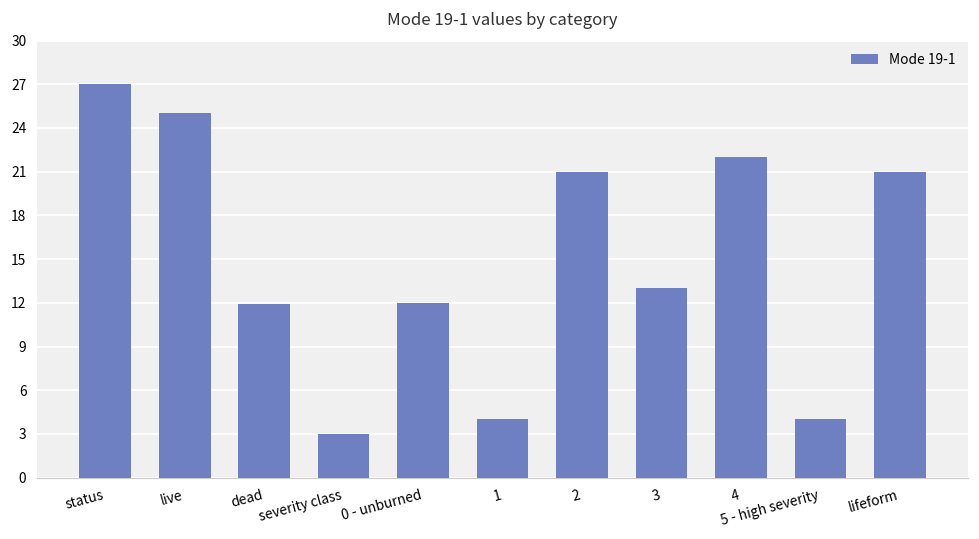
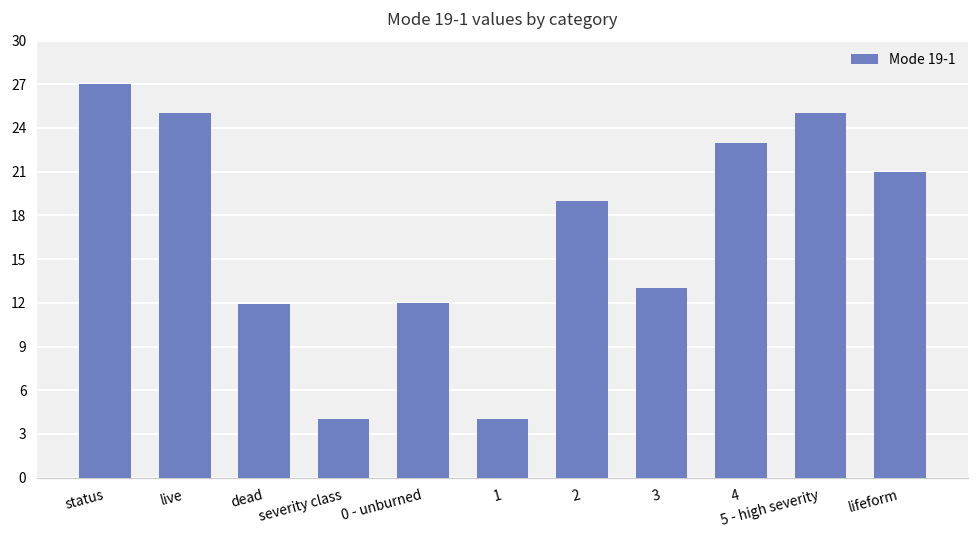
  {
    "status": 27,
    "live": 25,
    "dead": 12,
-   "severity class": 3,
+   "severity class": 4,
    "0 - unburned": 12,
    "1": 4,
-   "2": 21,
+   "2": 19,
    "3": 13,
-   "4": 22,
-   "5 - high severity": 4,
+   "4": 23,
+   "5 - high severity": 25,
    "lifeform": 21
  }
